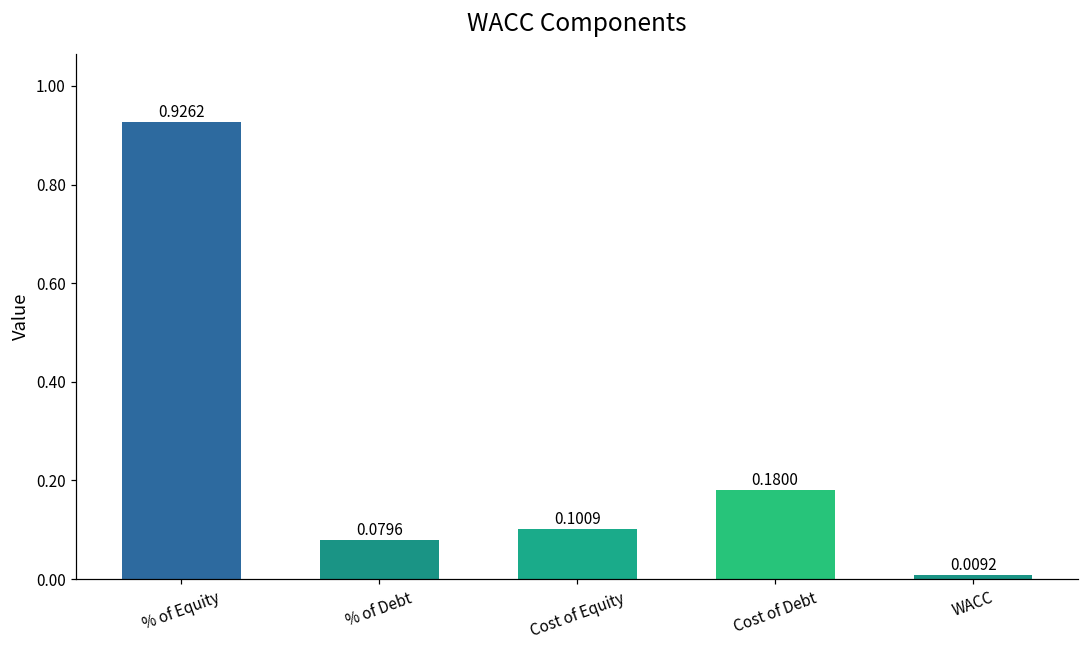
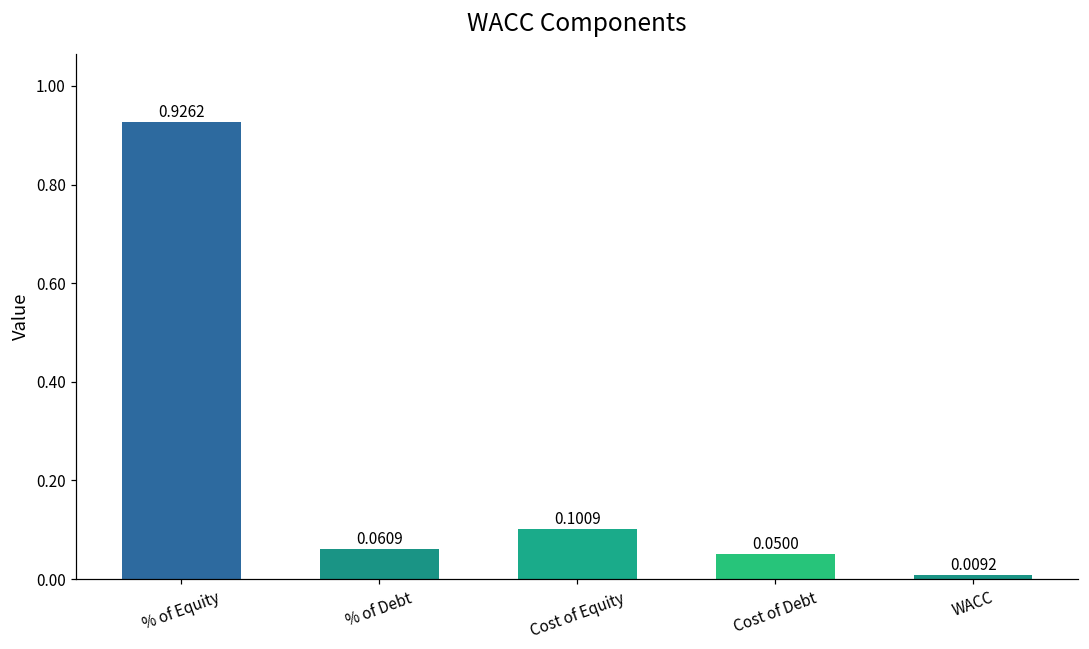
  {
    "% of Equity": 0.9262,
-   "% of Debt": 0.0796,
+   "% of Debt": 0.0609,
    "Cost of Equity": 0.1009,
-   "Cost of Debt": 0.1800,
+   "Cost of Debt": 0.0500,
    "WACC": 0.0092
  }
